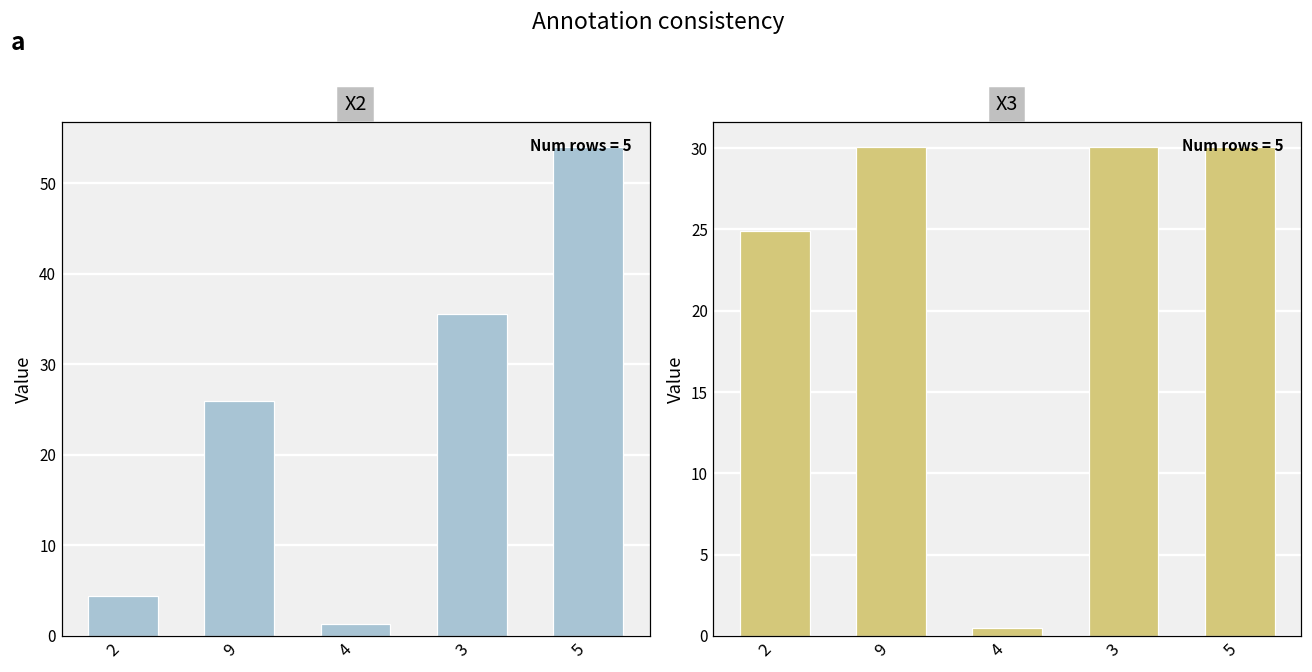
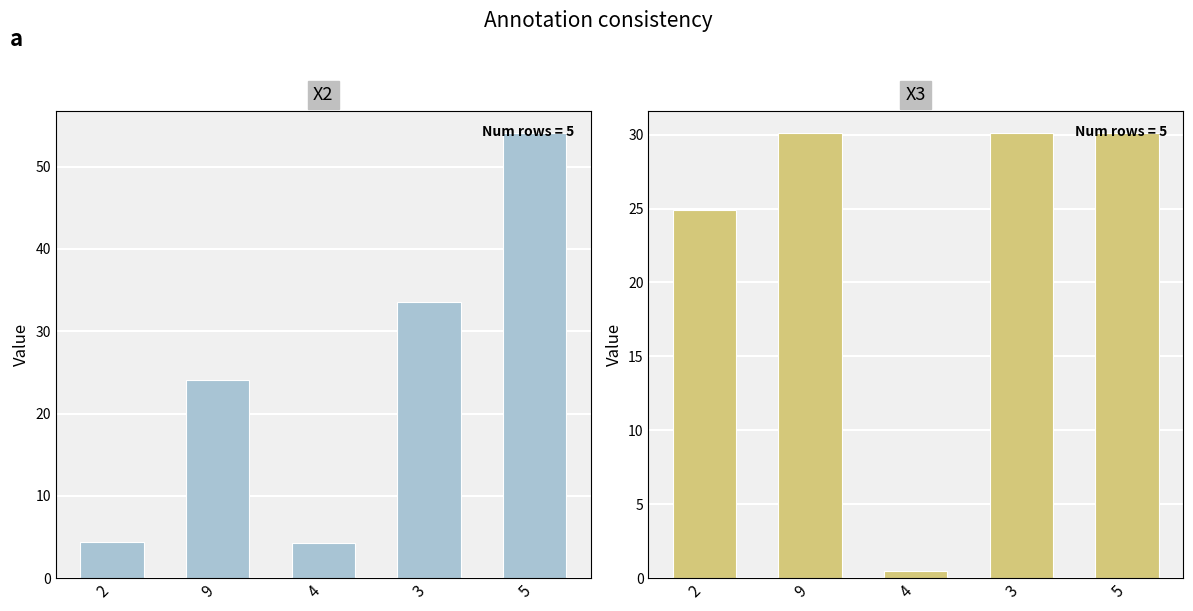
  {
    "X2": {
      "2": 4,
-     "9": 26,
-     "4": 1,
-     "3": 36
+     "9": 24,
+     "4": 4,
+     "3": 34
    },
    "X3": {
      "2": 24.9,
      "9": 30.1,
      "4": 0.5,
      "3": 30.1
    }
  }
